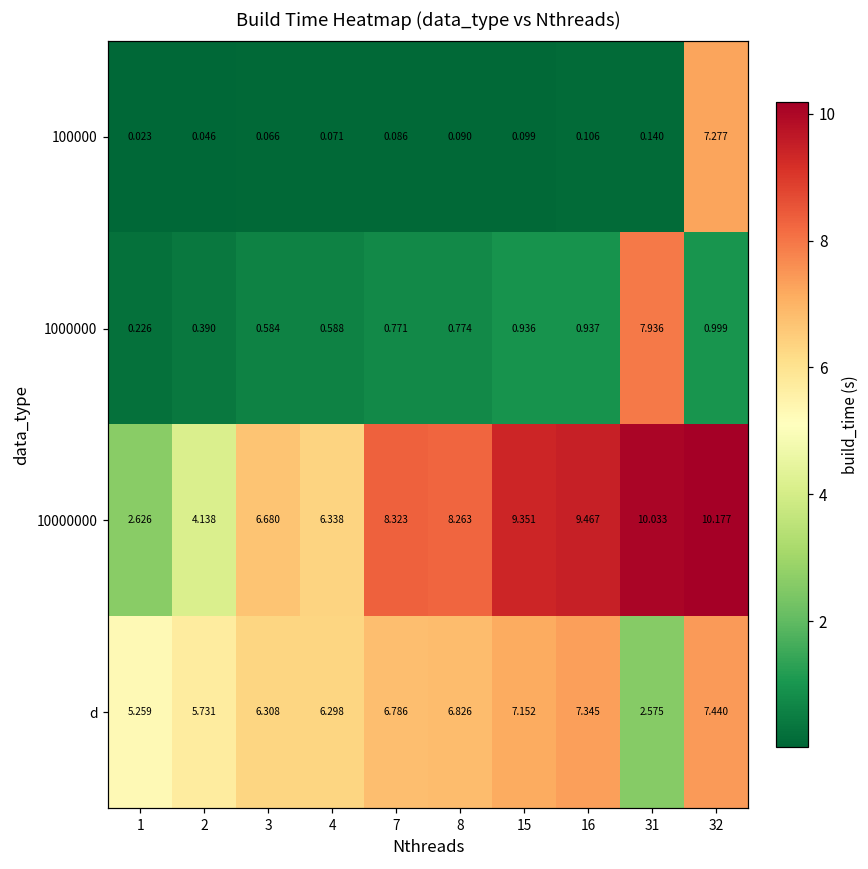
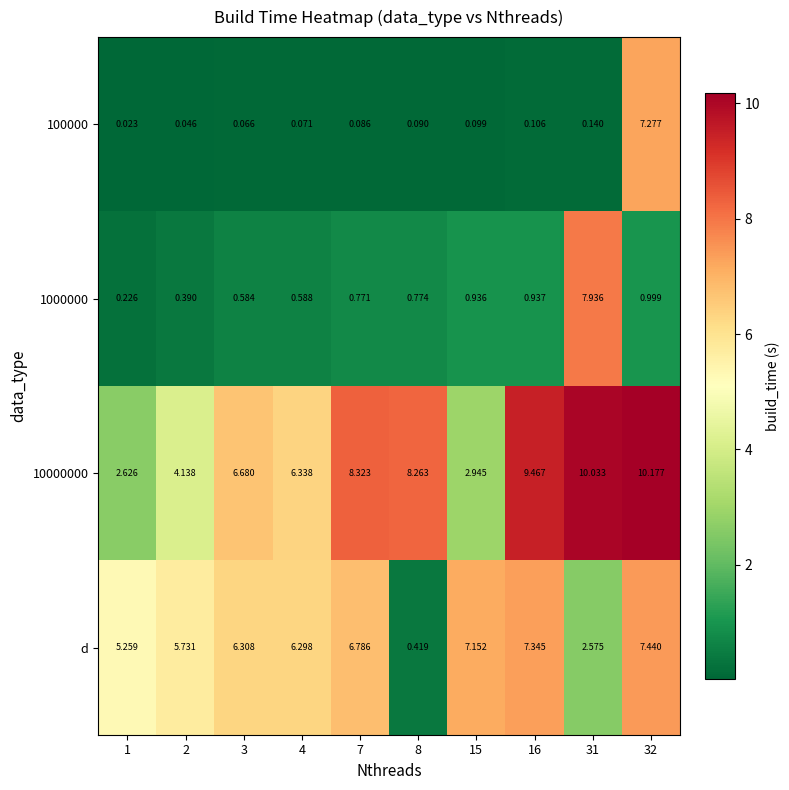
  {
    "100000": {
      "1": 0.023,
      "2": 0.046,
      "3": 0.066,
      "4": 0.071,
      "7": 0.086,
      "8": 0.090,
      "15": 0.099,
      "16": 0.106,
      "31": 0.140,
      "32": 7.277
    },
    "1000000": {
      "1": 0.226,
      "2": 0.390,
      "3": 0.584,
      "4": 0.588,
      "7": 0.771,
      "8": 0.774,
      "15": 0.936,
      "16": 0.937,
      "31": 7.936,
      "32": 0.999
    },
    "10000000": {
      "1": 2.626,
      "2": 4.138,
      "3": 6.680,
      "4": 6.338,
      "7": 8.323,
      "8": 8.263,
-     "15": 9.351,
+     "15": 2.945,
      "16": 9.467,
      "31": 10.033,
      "32": 10.177
    },
    "d": {
      "1": 5.259,
      "2": 5.731,
      "3": 6.308,
      "4": 6.298,
      "7": 6.786,
-     "8": 6.826,
+     "8": 0.419,
      "15": 7.152,
      "16": 7.345,
      "31": 2.575,
      "32": 7.440
    }
  }
